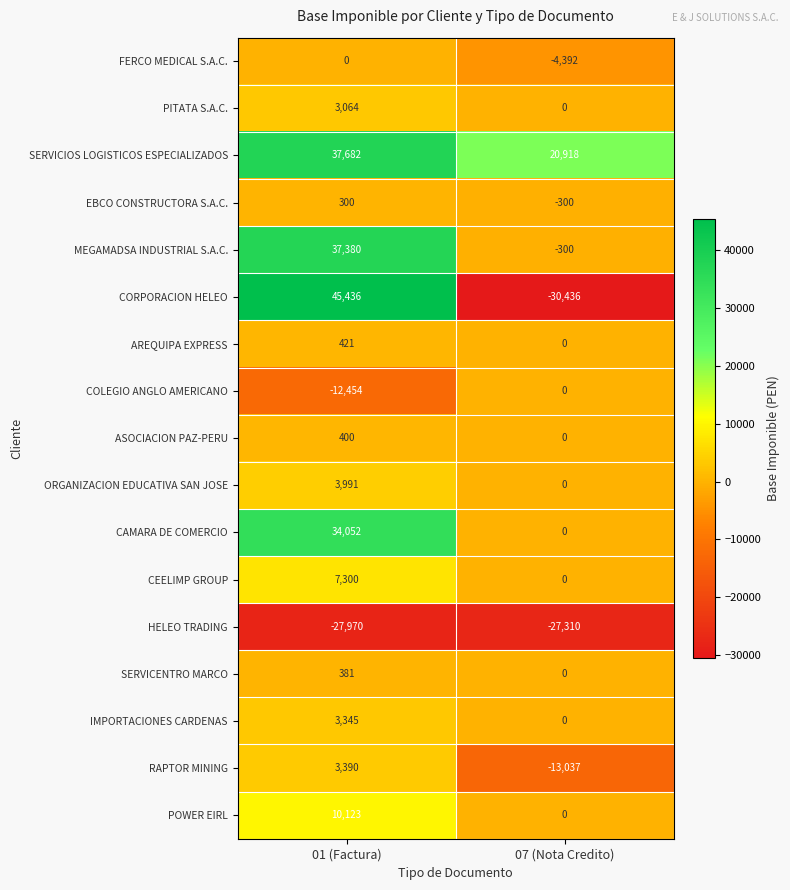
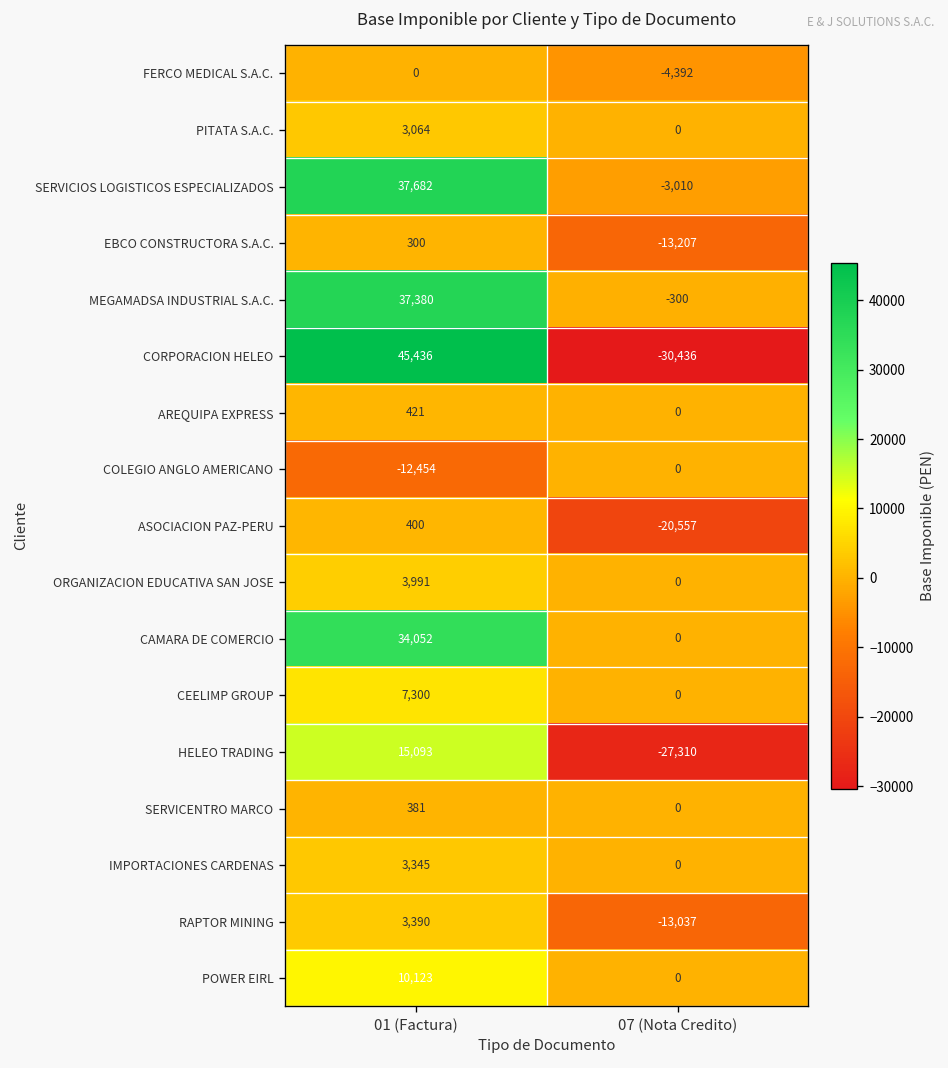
  {
    "FERCO MEDICAL S.A.C.": {
      "01 (Factura)": "0",
      "07 (Nota Credito)": "-4,392"
    },
    "PITATA S.A.C.": {
      "01 (Factura)": "3,064",
      "07 (Nota Credito)": "0"
    },
    "SERVICIOS LOGISTICOS ESPECIALIZADOS": {
      "01 (Factura)": "37,682",
-     "07 (Nota Credito)": "20,918"
+     "07 (Nota Credito)": "-3,010"
    },
    "EBCO CONSTRUCTORA S.A.C.": {
      "01 (Factura)": "300",
-     "07 (Nota Credito)": "-300"
+     "07 (Nota Credito)": "-13,207"
    },
    "MEGAMADSA INDUSTRIAL S.A.C.": {
      "01 (Factura)": "37,380",
      "07 (Nota Credito)": "-300"
    },
    "CORPORACION HELEO": {
      "01 (Factura)": "45,436",
      "07 (Nota Credito)": "-30,436"
    },
    "AREQUIPA EXPRESS": {
      "01 (Factura)": "421",
      "07 (Nota Credito)": "0"
    },
    "COLEGIO ANGLO AMERICANO": {
      "01 (Factura)": "-12,454",
      "07 (Nota Credito)": "0"
    },
    "ASOCIACION PAZ-PERU": {
      "01 (Factura)": "400",
-     "07 (Nota Credito)": "0"
+     "07 (Nota Credito)": "-20,557"
    },
    "ORGANIZACION EDUCATIVA SAN JOSE": {
      "01 (Factura)": "3,991",
      "07 (Nota Credito)": "0"
    },
    "CAMARA DE COMERCIO": {
      "01 (Factura)": "34,052",
      "07 (Nota Credito)": "0"
    },
    "CEELIMP GROUP": {
      "01 (Factura)": "7,300",
      "07 (Nota Credito)": "0"
    },
    "HELEO TRADING": {
-     "01 (Factura)": "-27,970",
+     "01 (Factura)": "15,093",
      "07 (Nota Credito)": "-27,310"
    },
    "SERVICENTRO MARCO": {
      "01 (Factura)": "381",
      "07 (Nota Credito)": "0"
    },
    "IMPORTACIONES CARDENAS": {
      "01 (Factura)": "3,345",
      "07 (Nota Credito)": "0"
    },
    "RAPTOR MINING": {
      "01 (Factura)": "3,390",
      "07 (Nota Credito)": "-13,037"
    },
    "POWER EIRL": {
      "01 (Factura)": "10,123",
      "07 (Nota Credito)": "0"
    }
  }
